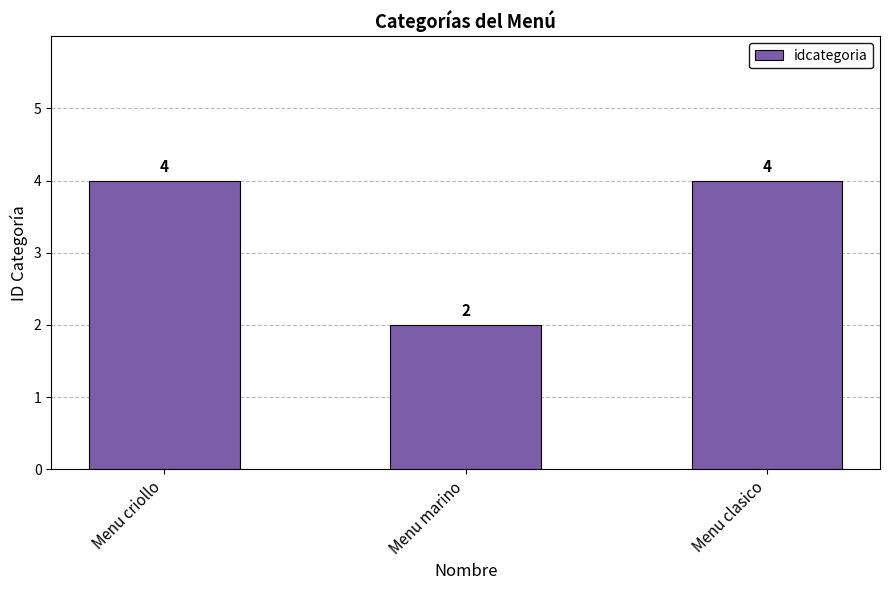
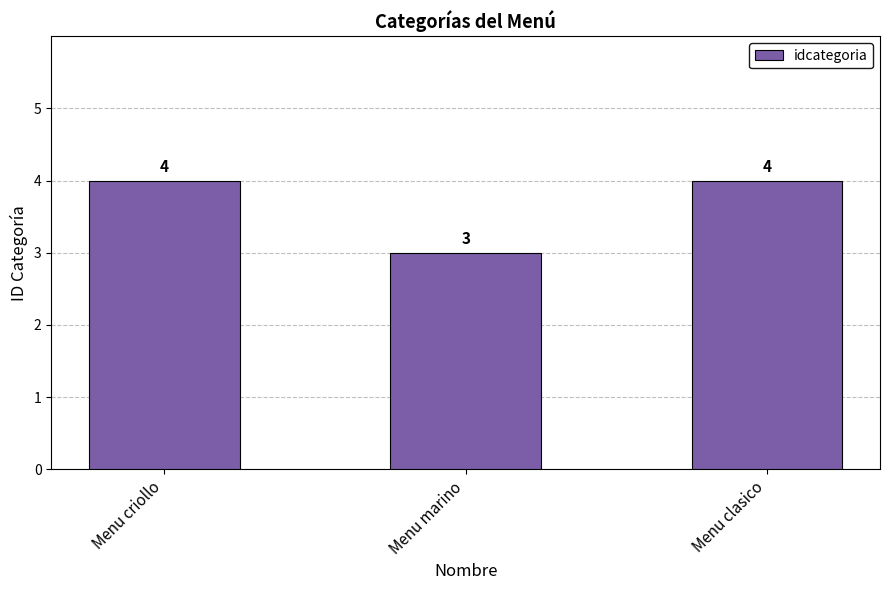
  {
    "Menu criollo": 4,
-   "Menu marino": 2,
+   "Menu marino": 3,
    "Menu clasico": 4
  }
